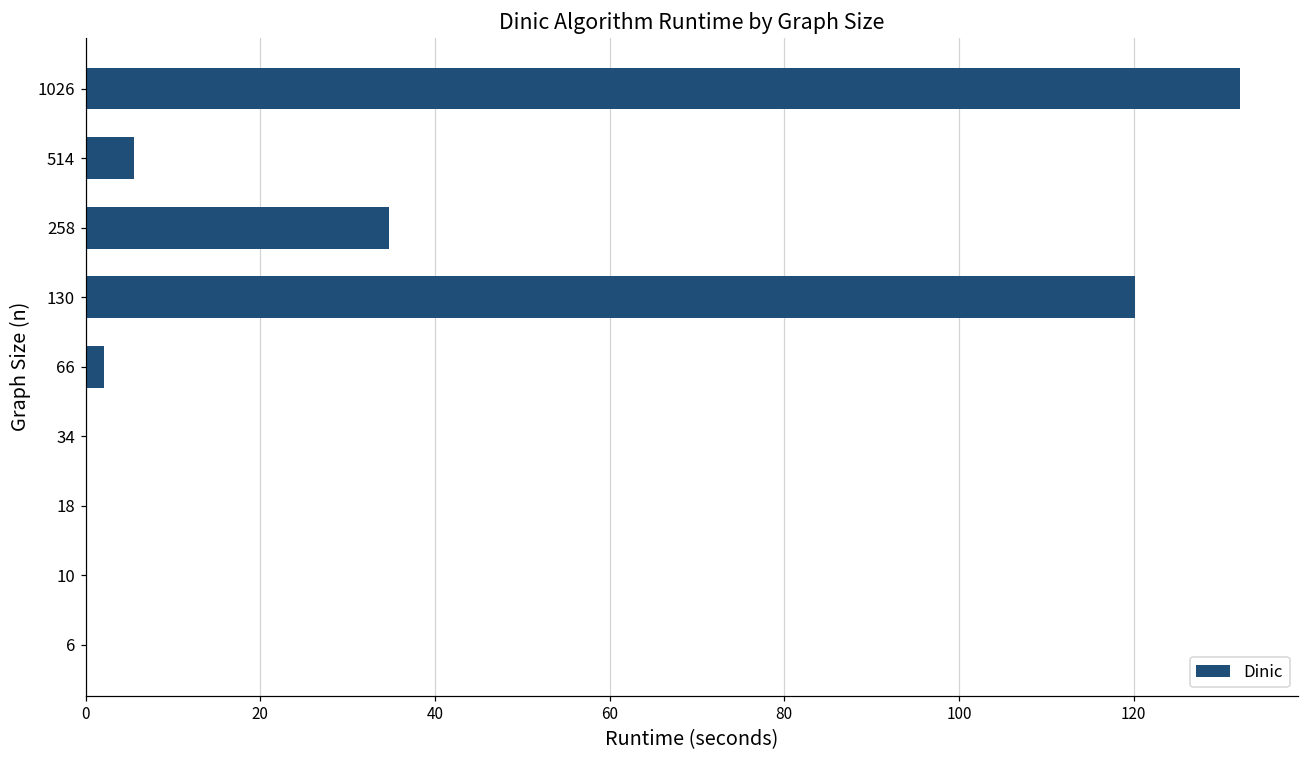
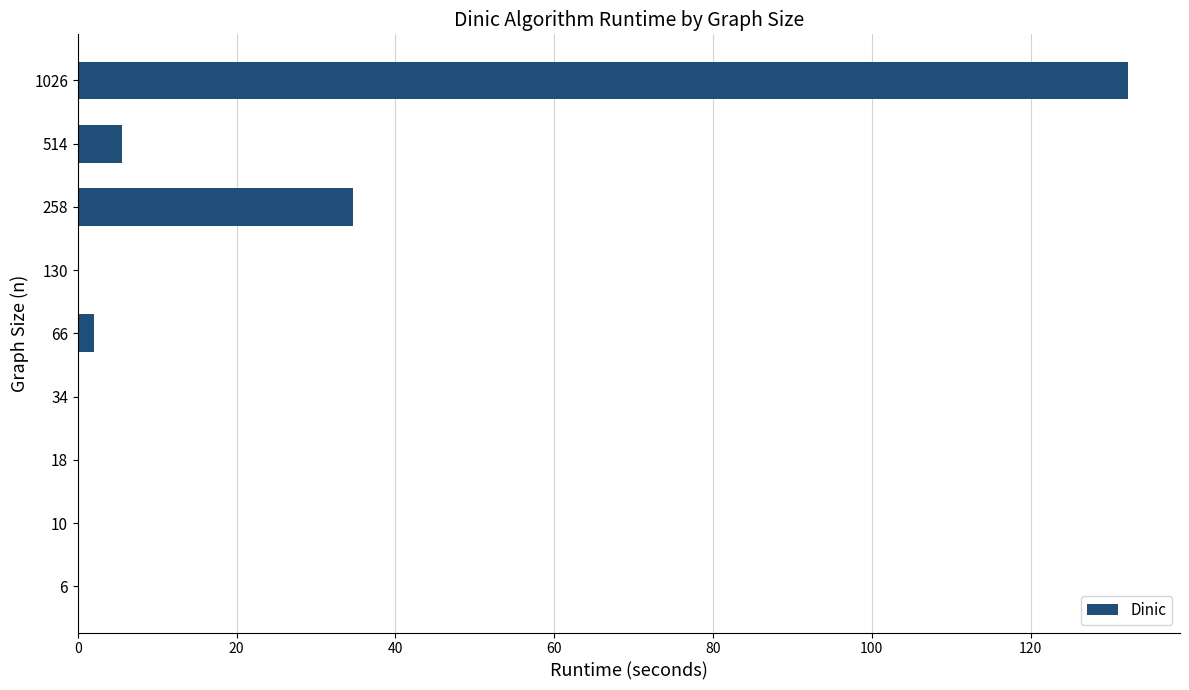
  {
    "1026": 132,
    "514": 6,
    "258": 35,
-   "130": 120,
+   "130": 0,
    "66": 2,
    "18": 0,
    "10": 0,
    "6": 0
  }
